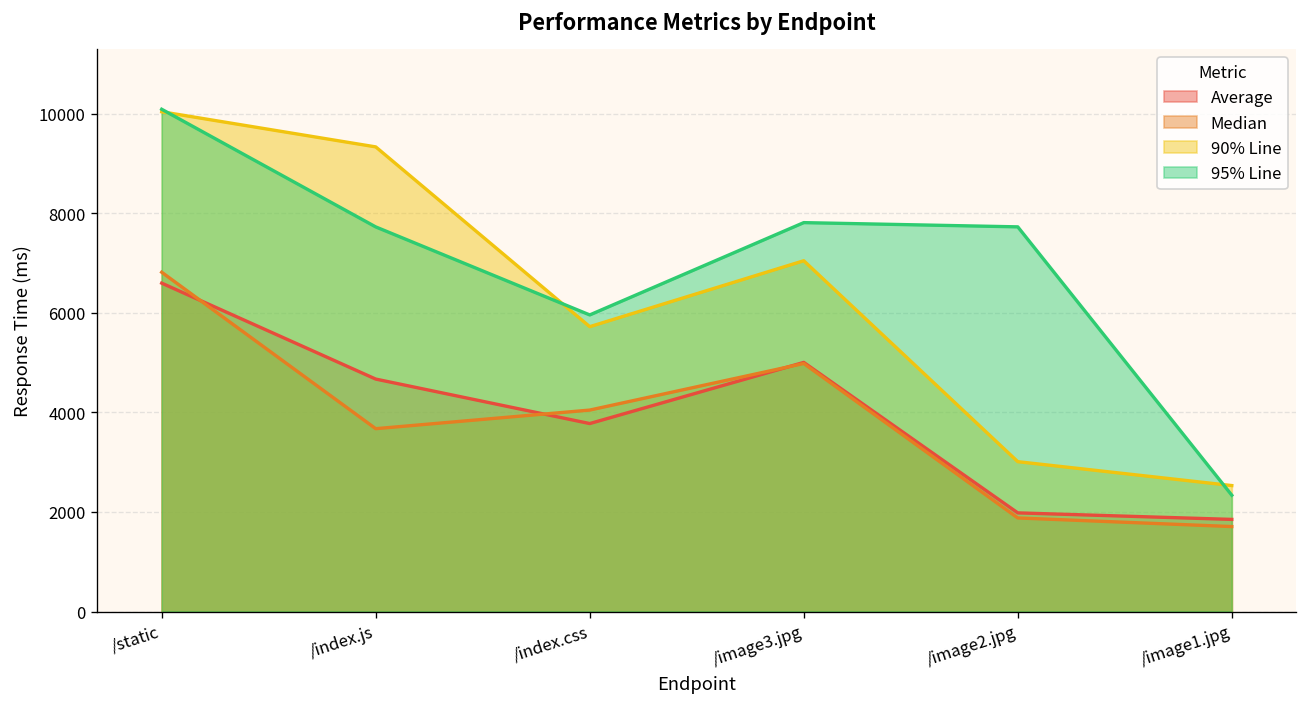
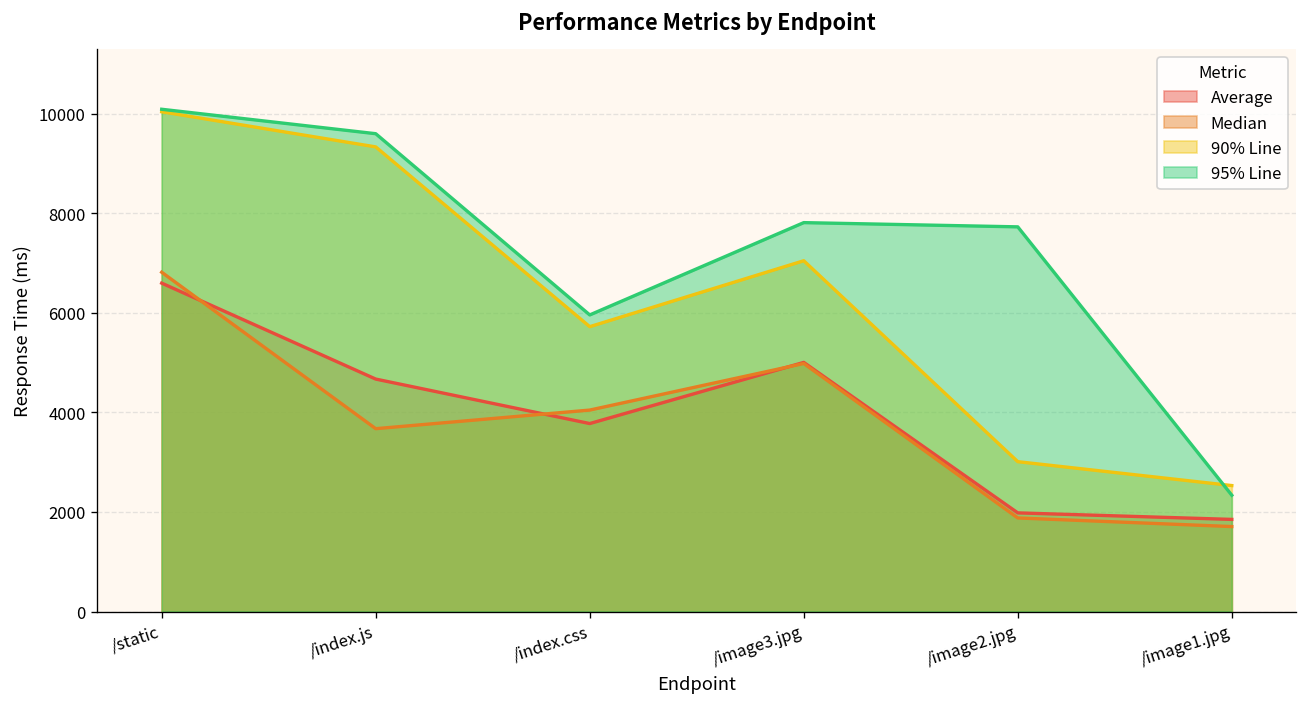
  {
    "95% Line": {
-     "/index.js": 7700,
+     "/index.js": 9600,
      "/index.css": 6000,
      "/image3.jpg": 7800,
      "/image2.jpg": 7700,
      "/image1.jpg": 2300
    }
  }
